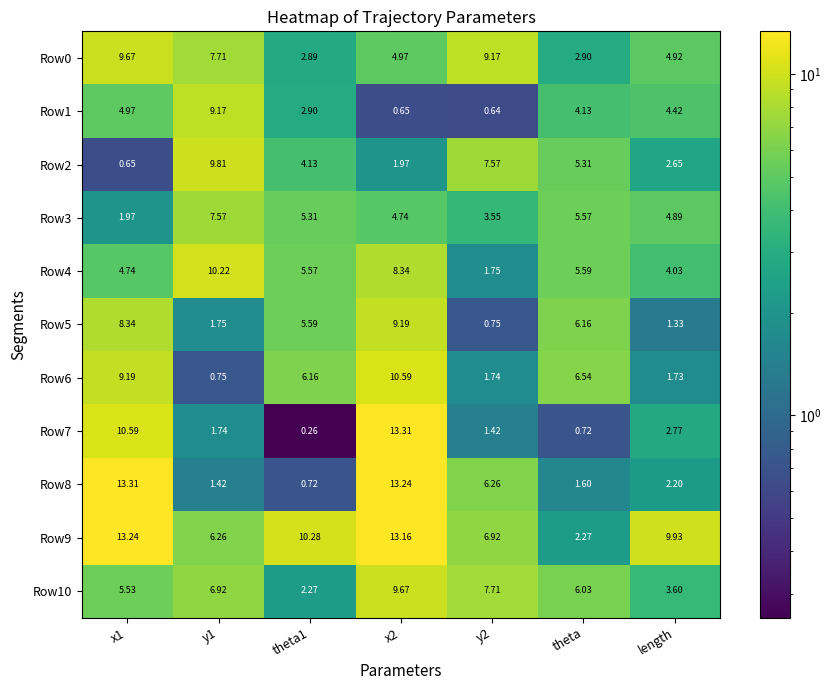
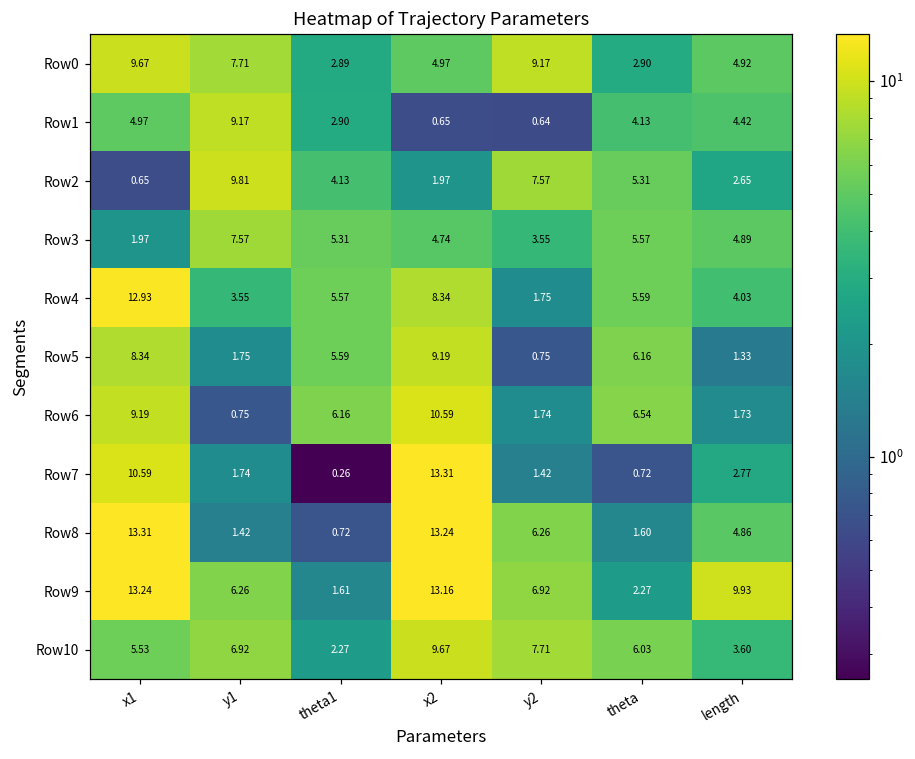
  {
    "Row0": {
      "x1": 9.67,
      "y1": 7.71,
      "theta1": 2.89,
      "x2": 4.97,
      "y2": 9.17,
      "theta": 2.90,
      "length": 4.92
    },
    "Row1": {
      "x1": 4.97,
      "y1": 9.17,
      "theta1": 2.90,
      "x2": 0.65,
      "y2": 0.64,
      "theta": 4.13,
      "length": 4.42
    },
    "Row2": {
      "x1": 0.65,
      "y1": 9.81,
      "theta1": 4.13,
      "x2": 1.97,
      "y2": 7.57,
      "theta": 5.31,
      "length": 2.65
    },
    "Row3": {
      "x1": 1.97,
      "y1": 7.57,
      "theta1": 5.31,
      "x2": 4.74,
      "y2": 3.55,
      "theta": 5.57,
      "length": 4.89
    },
    "Row4": {
-     "x1": 4.74,
-     "y1": 10.22,
+     "x1": 12.93,
+     "y1": 3.55,
      "theta1": 5.57,
      "x2": 8.34,
      "y2": 1.75,
      "theta": 5.59,
      "length": 4.03
    },
    "Row5": {
      "x1": 8.34,
      "y1": 1.75,
      "theta1": 5.59,
      "x2": 9.19,
      "y2": 0.75,
      "theta": 6.16,
      "length": 1.33
    },
    "Row6": {
      "x1": 9.19,
      "y1": 0.75,
      "theta1": 6.16,
      "x2": 10.59,
      "y2": 1.74,
      "theta": 6.54,
      "length": 1.73
    },
    "Row7": {
      "x1": 10.59,
      "y1": 1.74,
      "theta1": 0.26,
      "x2": 13.31,
      "y2": 1.42,
      "theta": 0.72,
      "length": 2.77
    },
    "Row8": {
      "x1": 13.31,
      "y1": 1.42,
      "theta1": 0.72,
      "x2": 13.24,
      "y2": 6.26,
      "theta": 1.60,
-     "length": 2.20
+     "length": 4.86
    },
    "Row9": {
      "x1": 13.24,
      "y1": 6.26,
-     "theta1": 10.28,
+     "theta1": 1.61,
      "x2": 13.16,
      "y2": 6.92,
      "theta": 2.27,
      "length": 9.93
    },
    "Row10": {
      "x1": 5.53,
      "y1": 6.92,
      "theta1": 2.27,
      "x2": 9.67,
      "y2": 7.71,
      "theta": 6.03,
      "length": 3.60
    }
  }
